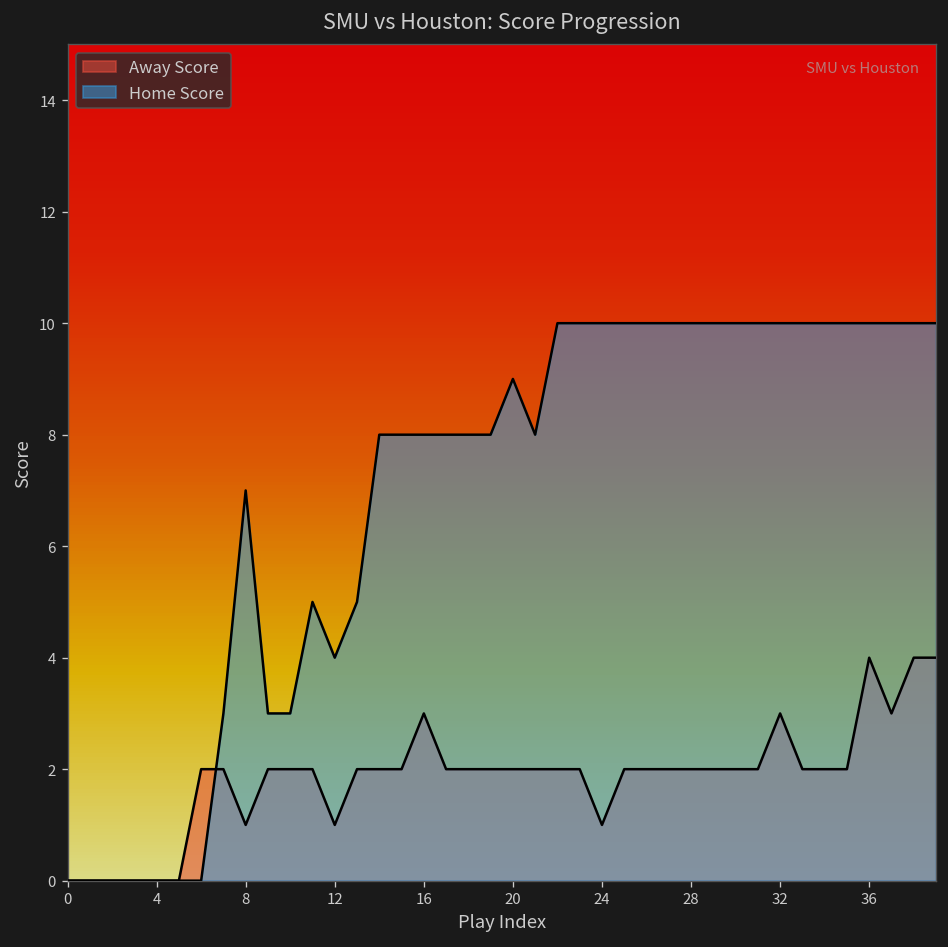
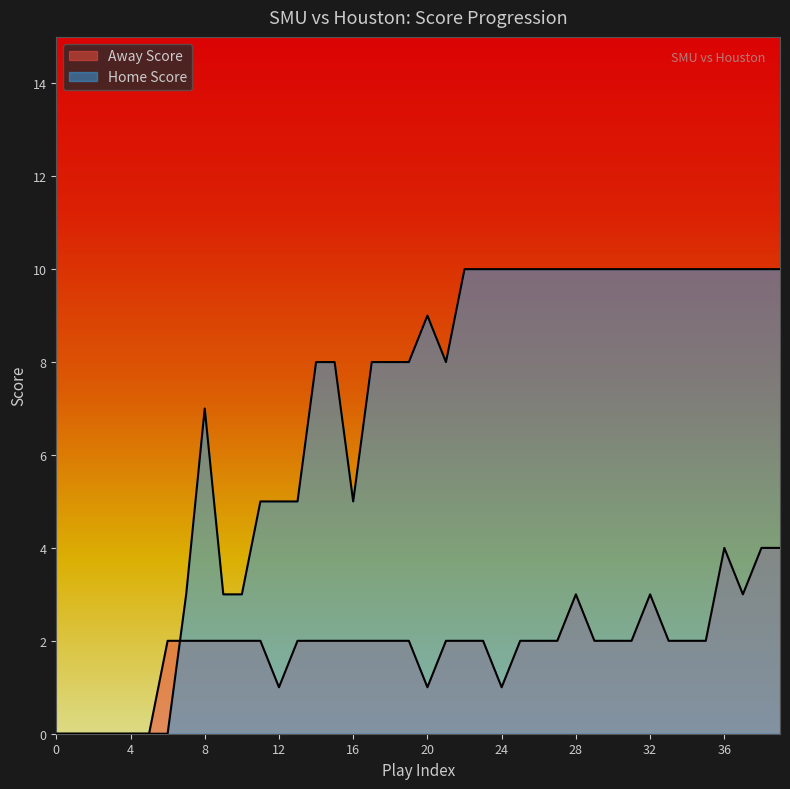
  {
    "Away Score": {
-     "8": 1,
+     "8": 2,
      "12": 1,
-     "16": 3,
-     "20": 2,
+     "16": 2,
+     "20": 1,
      "24": 1,
-     "28": 2,
+     "28": 3,
      "32": 3,
      "36": 4
    },
    "Home Score": {
      "8": 7,
-     "12": 4,
-     "16": 8,
+     "12": 5,
+     "16": 5,
      "20": 9,
      "24": 10,
      "28": 10,
      "32": 10,
      "36": 10
    }
  }
